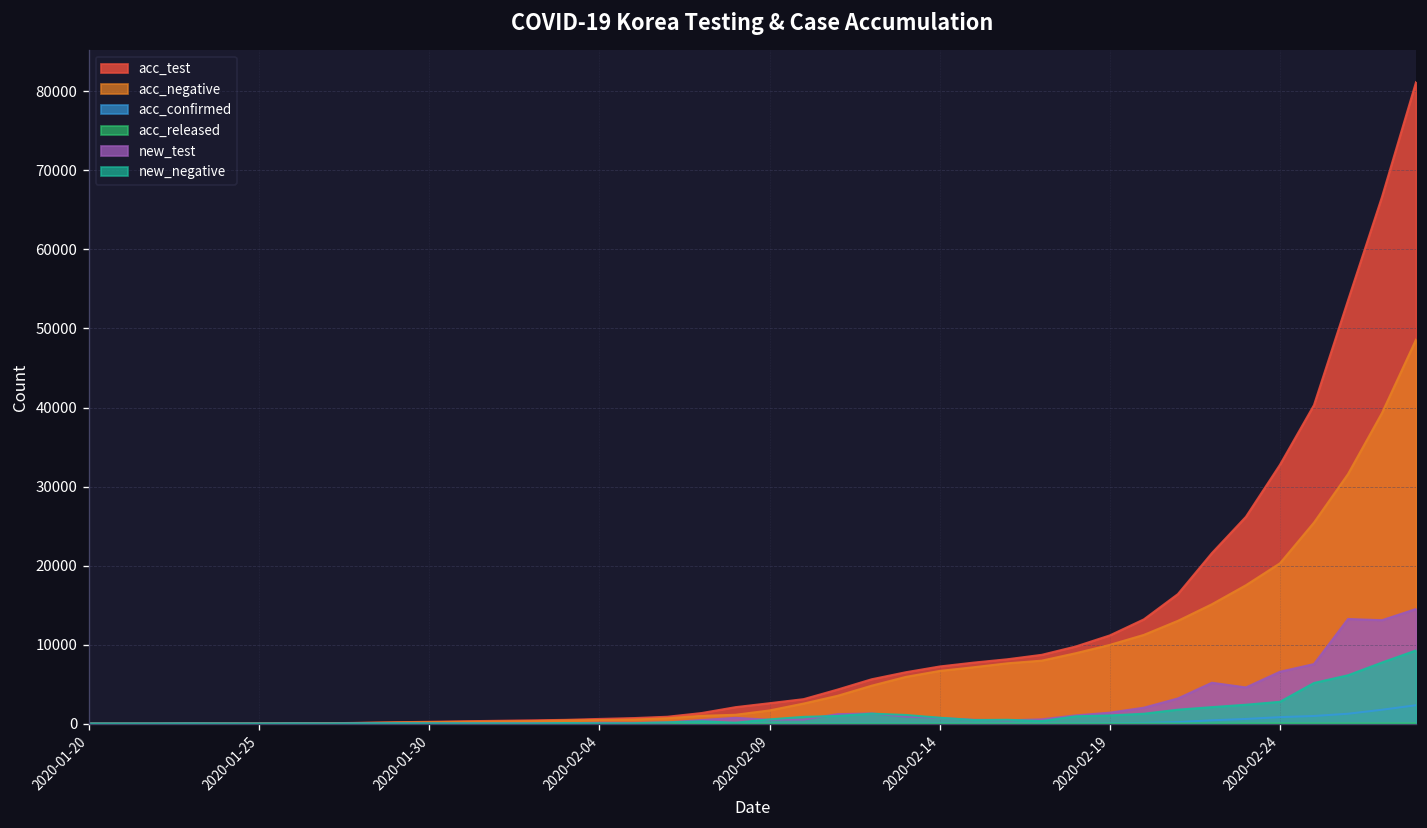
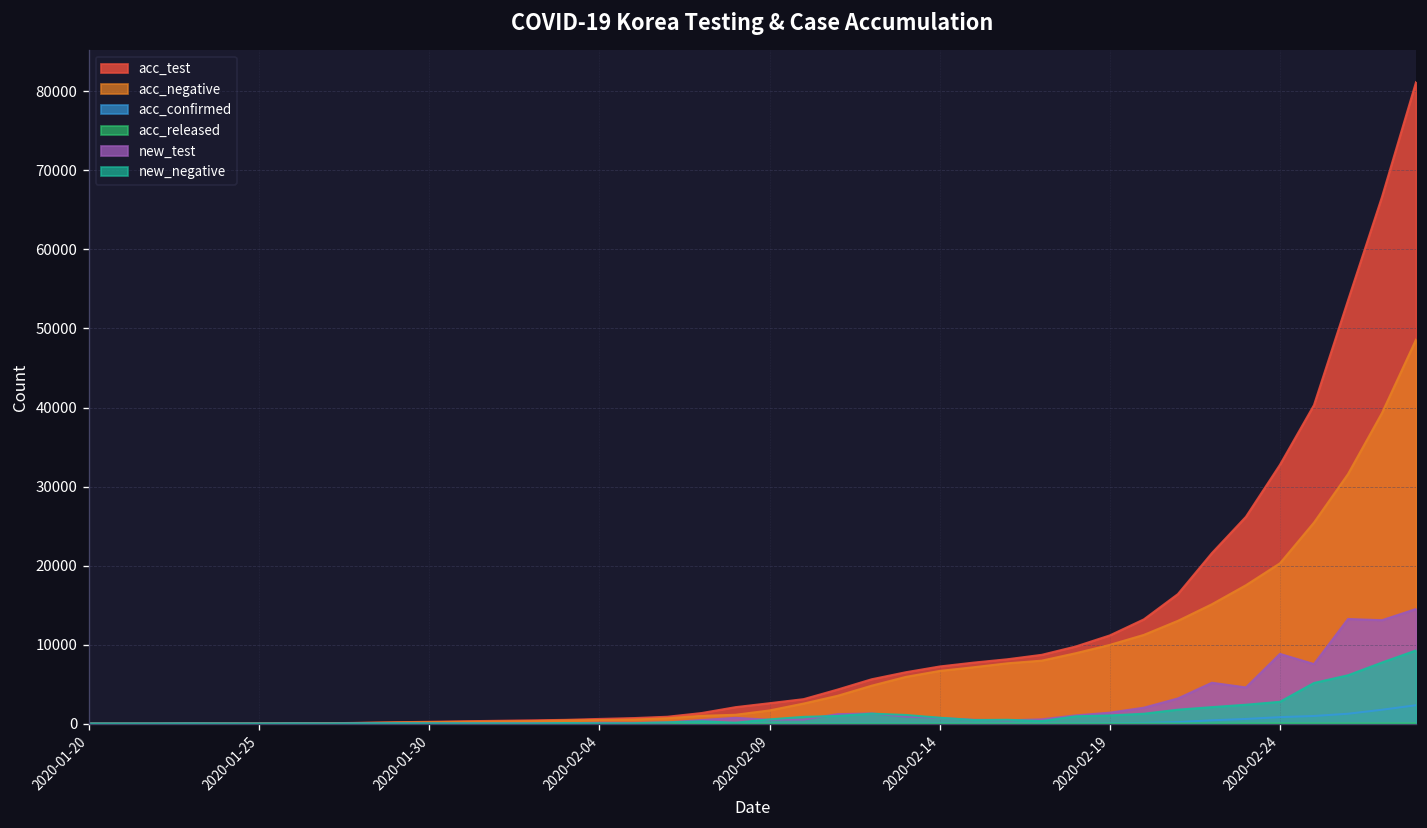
  {
    "acc_confirmed": {
      "2020-02-24": 1000
    },
    "new_test": {
-     "2020-02-24": 7000
+     "2020-02-24": 9000
    }
  }
